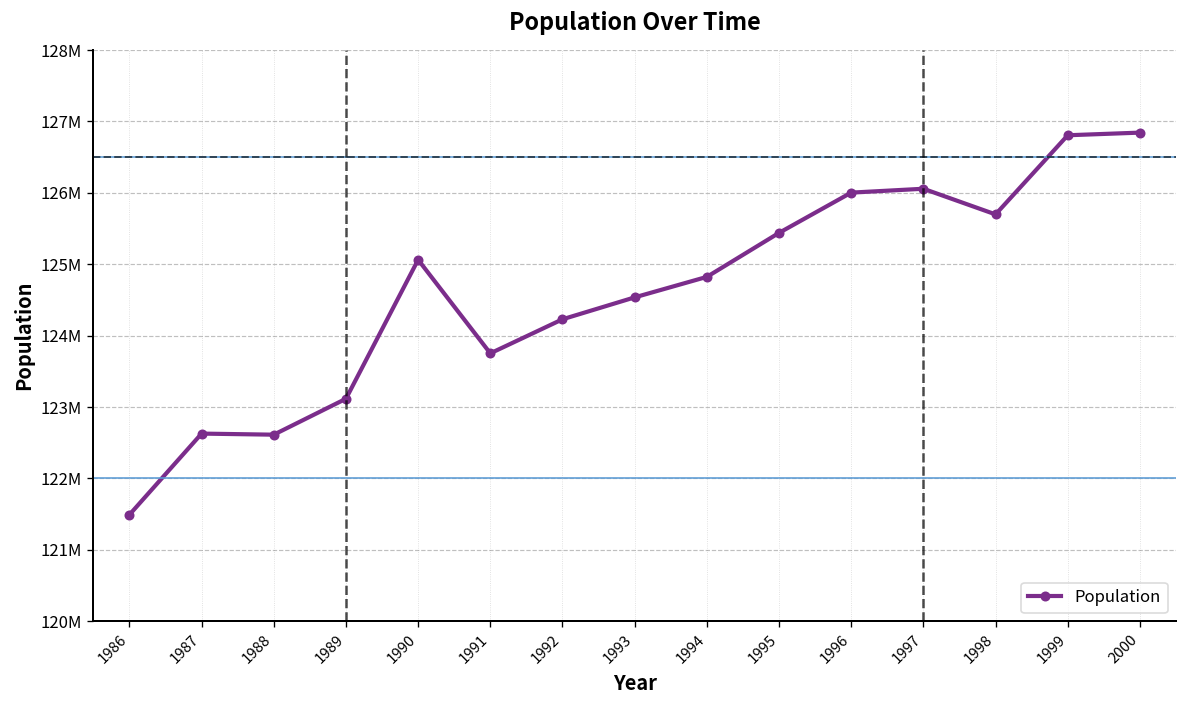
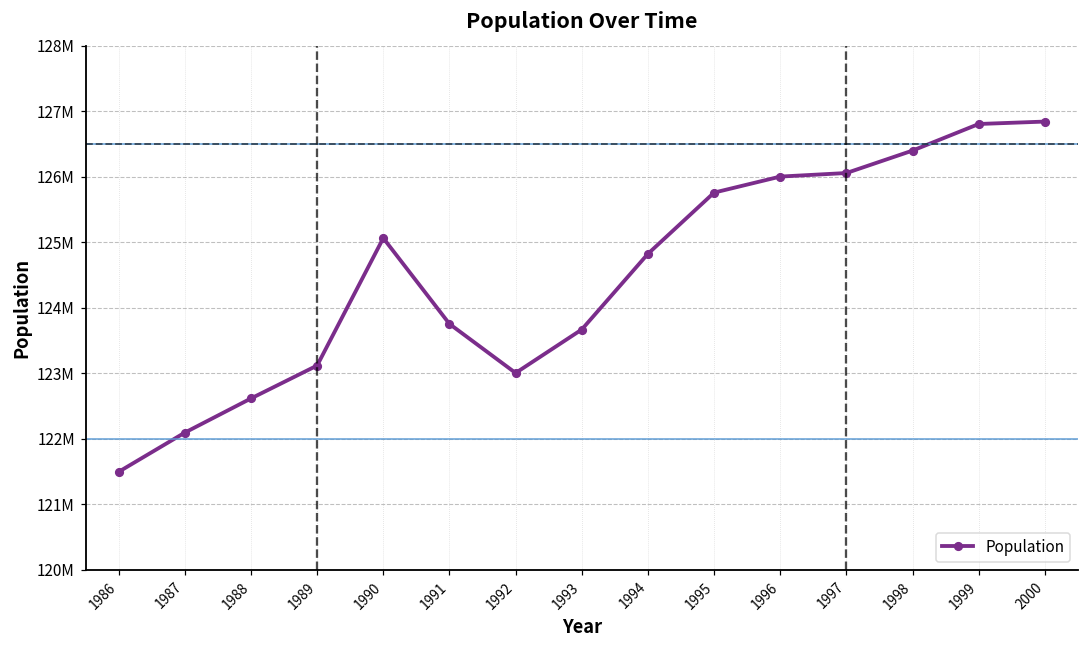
  {
    "1986": 121500000,
-   "1987": 122600000,
+   "1987": 122100000,
    "1988": 122600000,
    "1989": 123100000,
    "1990": 125100000,
    "1991": 123800000,
-   "1992": 124200000,
-   "1993": 124500000,
+   "1992": 123000000,
+   "1993": 123700000,
    "1994": 124800000,
-   "1995": 125400000,
+   "1995": 125800000,
    "1996": 126000000,
    "1997": 126100000,
-   "1998": 125700000,
+   "1998": 126400000,
    "1999": 126800000,
    "2000": 126800000
  }
